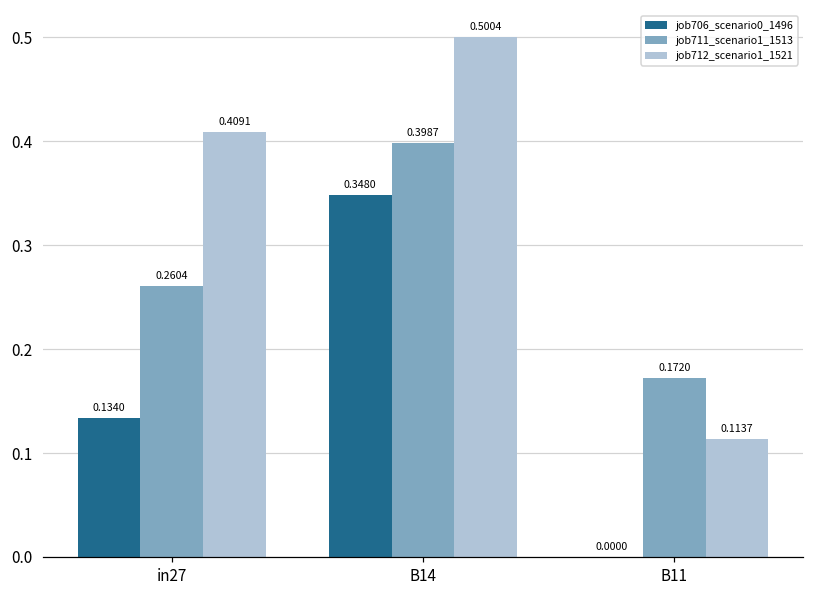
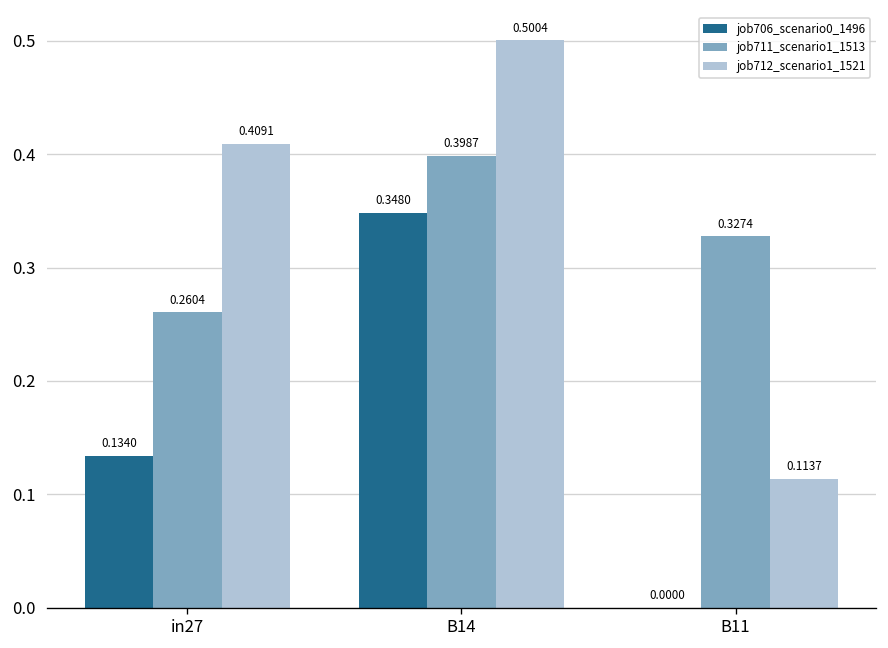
  {
    "job706_scenario0_1496": {
      "in27": 0.1340,
      "B14": 0.3480,
      "B11": 0.0000
    },
    "job711_scenario1_1513": {
      "in27": 0.2604,
      "B14": 0.3987,
-     "B11": 0.1720
+     "B11": 0.3274
    },
    "job712_scenario1_1521": {
      "in27": 0.4091,
      "B14": 0.5004,
      "B11": 0.1137
    }
  }
